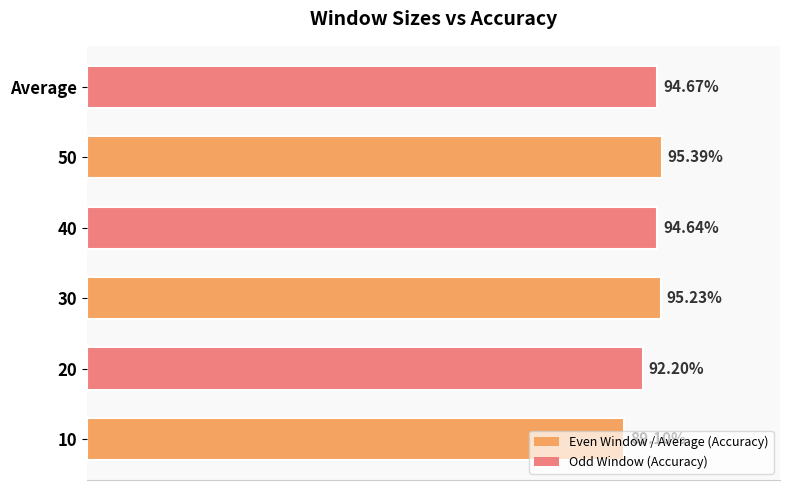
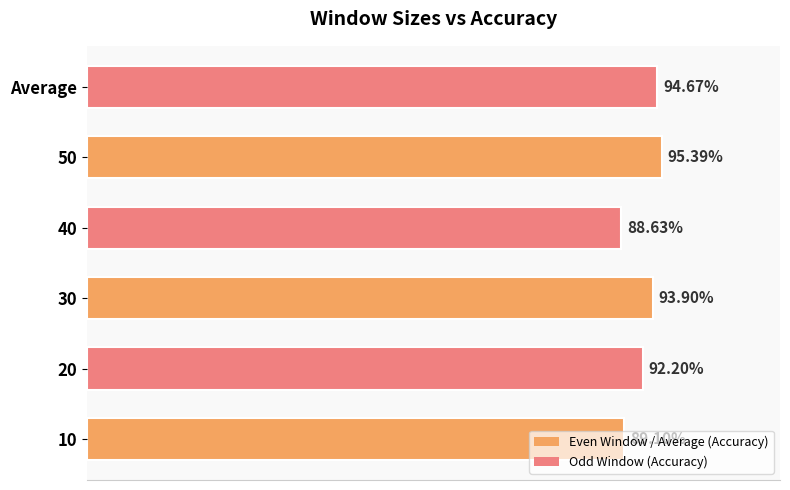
  {
    "Average": "94.67%",
    "50": "95.39%",
-   "40": "94.64%",
-   "30": "95.23%",
+   "40": "88.63%",
+   "30": "93.90%",
    "20": "92.20%"
  }
